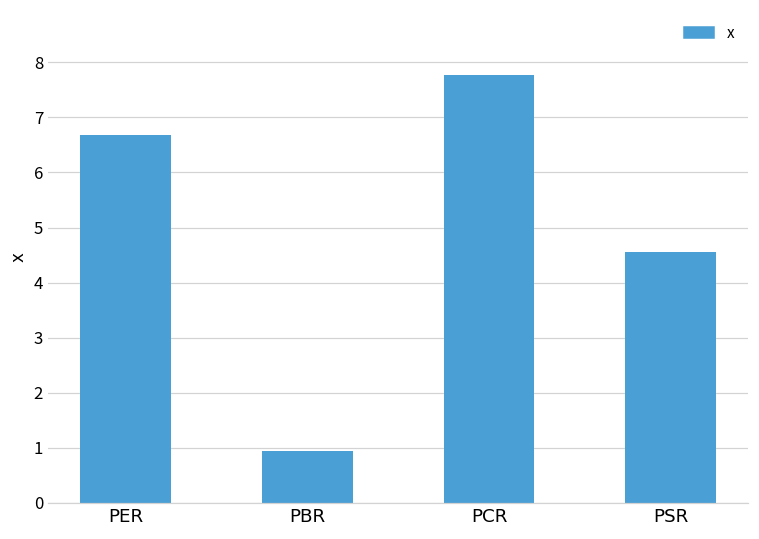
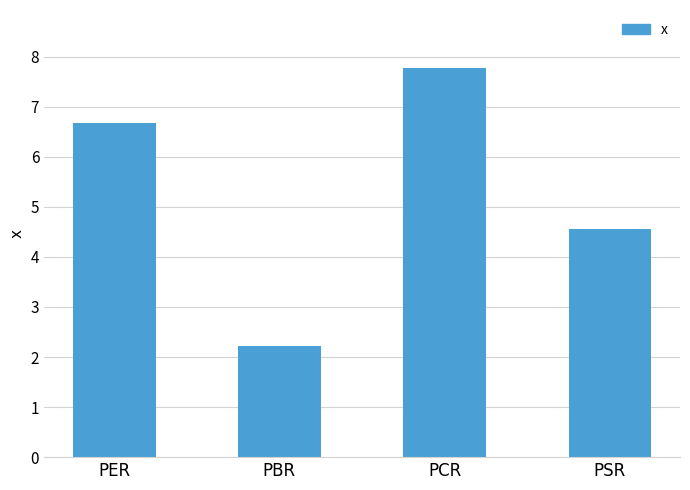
  {
    "PER": 6.7,
-   "PBR": 0.9,
+   "PBR": 2.2,
    "PCR": 7.8,
    "PSR": 4.6
  }
